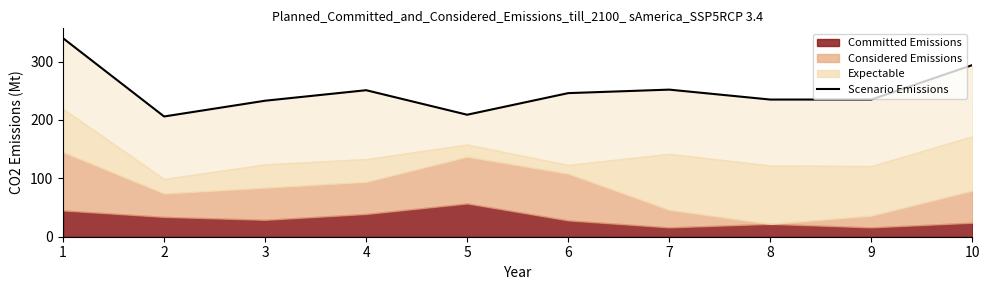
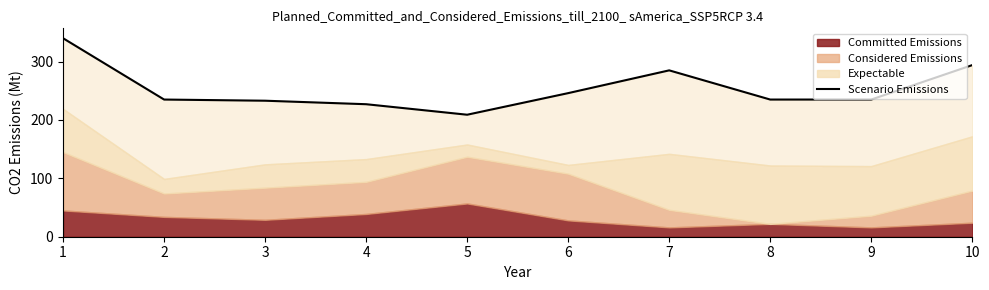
  {
    "Committed Emissions": {
      "1": 50,
      "2": 30,
      "3": 30,
      "4": 40,
      "5": 60,
      "6": 30,
      "7": 20,
      "9": 20,
      "10": 20
    },
    "Considered Emissions": {
      "1": 100,
      "2": 40,
      "3": 60,
      "4": 60,
      "5": 80,
      "6": 80,
      "7": 30,
      "9": 20,
      "10": 60
    },
    "Expectable": {
      "1": 70,
      "2": 30,
      "3": 40,
      "4": 40,
      "5": 20,
      "6": 20,
      "7": 100,
      "8": 100,
      "9": 90,
      "10": 90
    },
    "Scenario Emissions": {
      "1": 120,
-     "2": 110,
+     "2": 140,
      "3": 110,
-     "4": 120,
+     "4": 90,
      "5": 50,
      "6": 120,
-     "7": 110,
+     "7": 140,
      "8": 110,
      "9": 110,
      "10": 120
    }
  }
